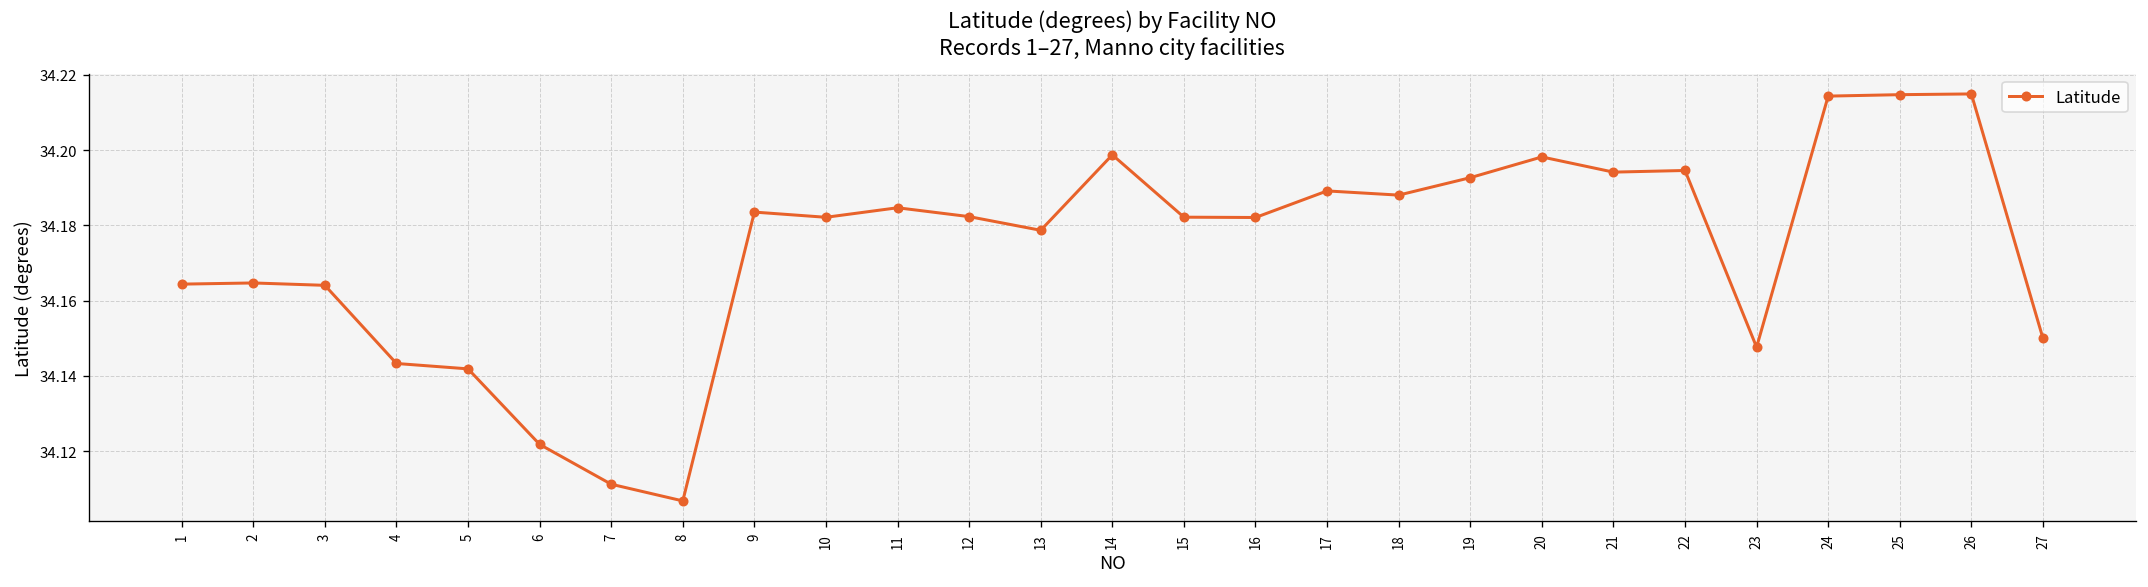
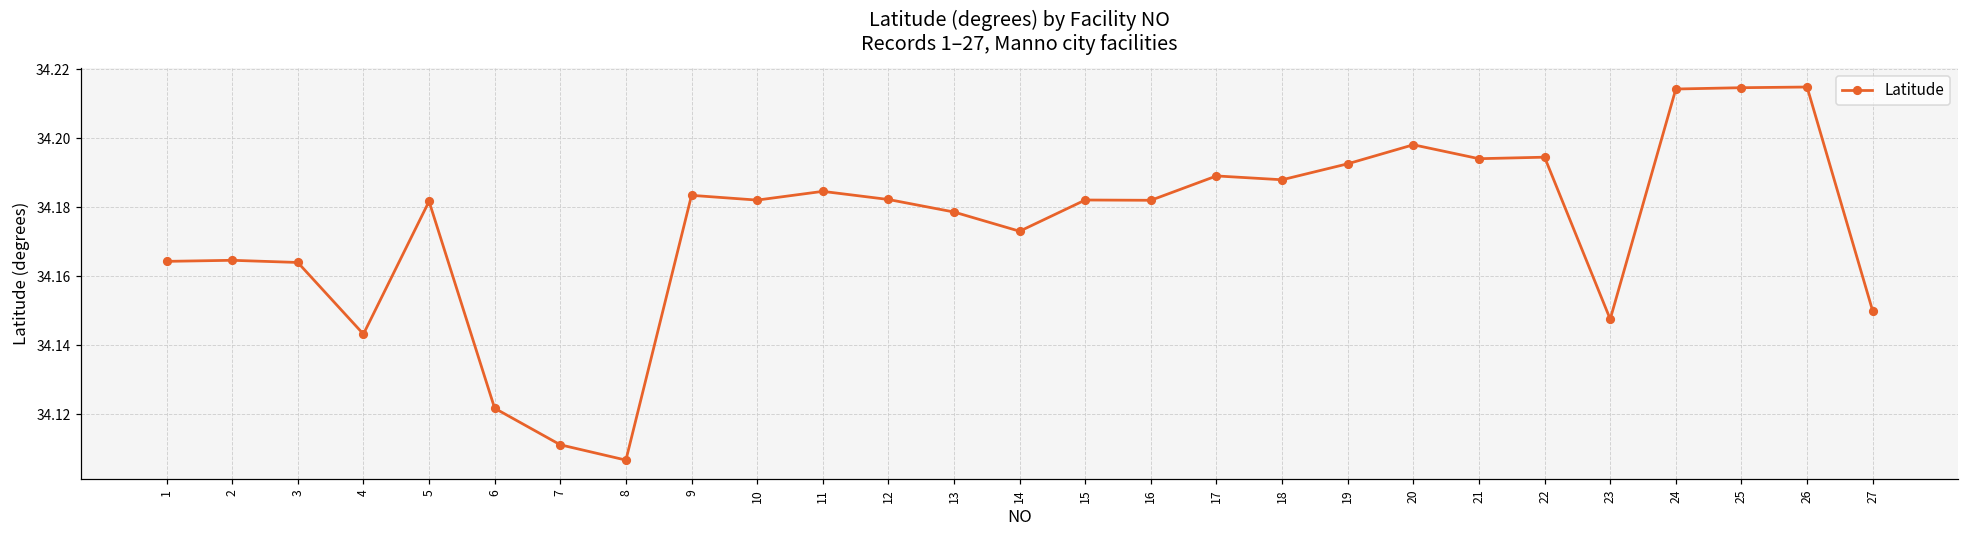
  {
    "1": 34.164,
    "2": 34.165,
    "3": 34.164,
    "4": 34.143,
-   "5": 34.142,
+   "5": 34.182,
    "6": 34.122,
    "7": 34.111,
    "8": 34.107,
    "9": 34.184,
    "10": 34.182,
    "11": 34.185,
    "12": 34.182,
    "13": 34.179,
-   "14": 34.199,
+   "14": 34.173,
    "15": 34.182,
    "16": 34.182,
    "17": 34.189,
    "18": 34.188,
    "19": 34.193,
    "20": 34.198,
    "21": 34.194,
    "22": 34.195,
    "23": 34.148,
    "24": 34.214,
    "25": 34.215,
    "26": 34.215,
    "27": 34.150
  }
